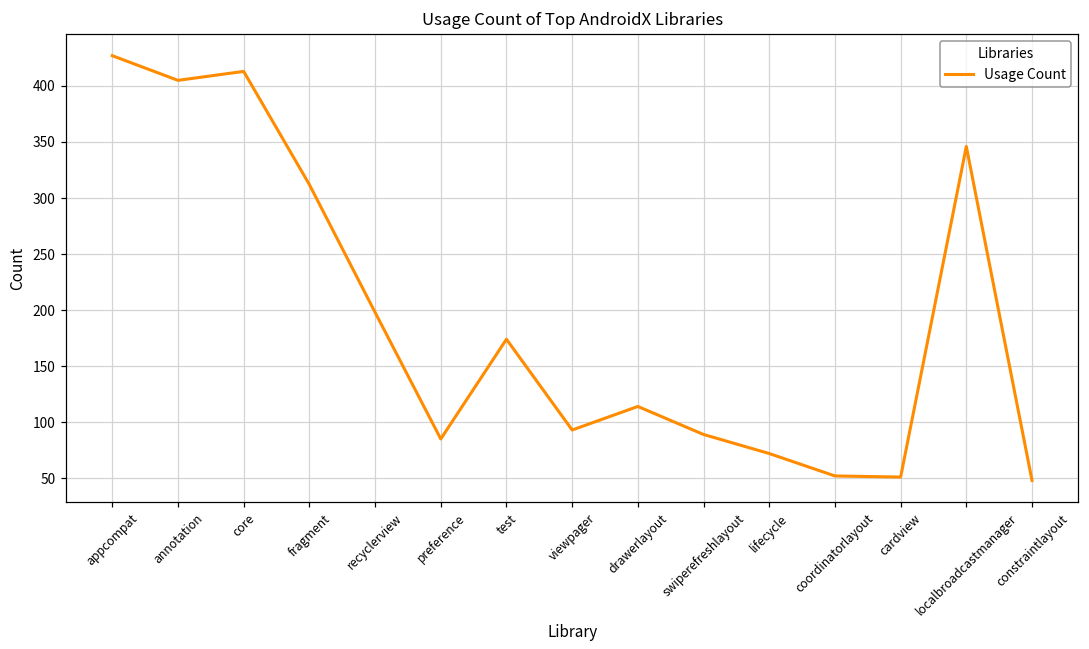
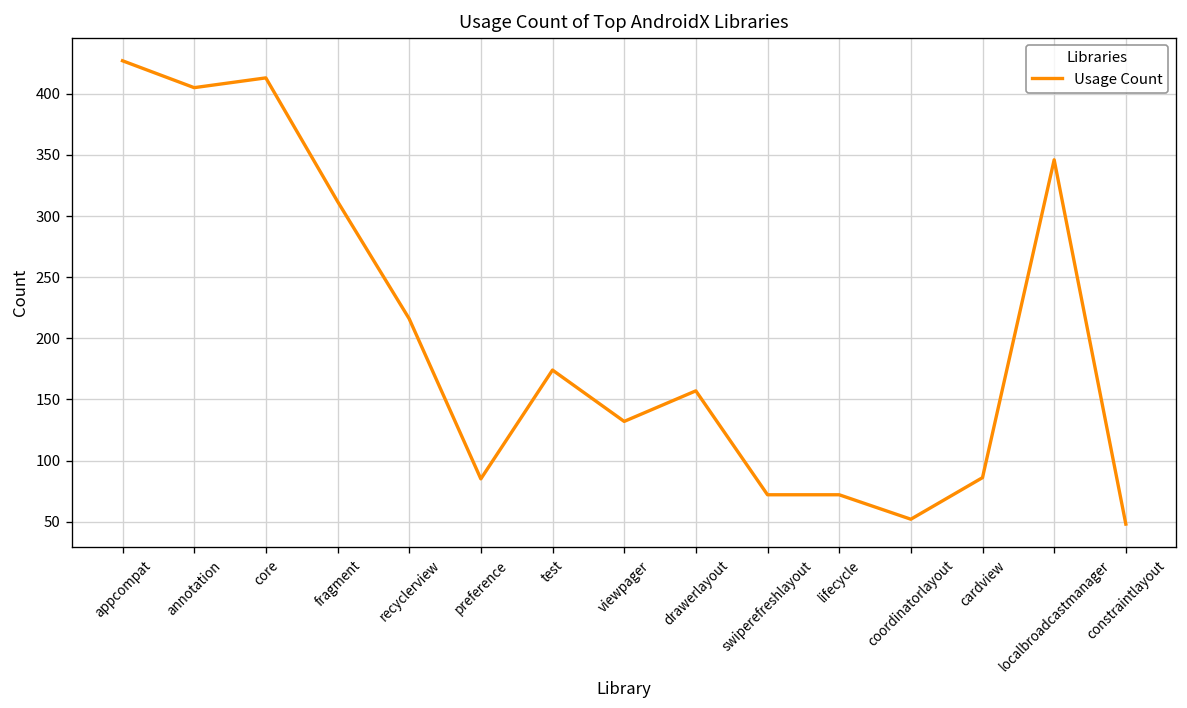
  {
    "appcompat": 427,
    "annotation": 405,
    "core": 413,
    "fragment": 312,
-   "recyclerview": 198,
+   "recyclerview": 216,
    "preference": 85,
    "test": 174,
-   "viewpager": 93,
-   "drawerlayout": 114,
-   "swiperefreshlayout": 89,
+   "viewpager": 132,
+   "drawerlayout": 157,
+   "swiperefreshlayout": 72,
    "lifecycle": 72,
    "coordinatorlayout": 52,
-   "cardview": 51,
+   "cardview": 86,
    "localbroadcastmanager": 346,
    "constraintlayout": 48
  }
